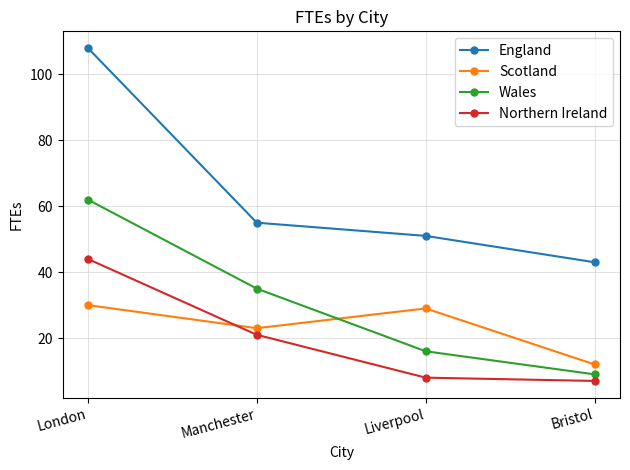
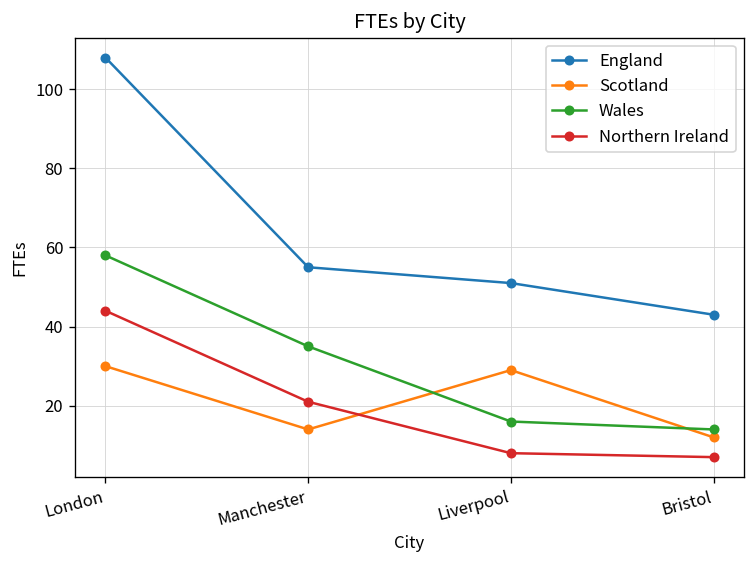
  {
    "England": {
      "London": 108,
      "Manchester": 55,
      "Liverpool": 51,
      "Bristol": 43
    },
    "Scotland": {
      "London": 30,
-     "Manchester": 23,
+     "Manchester": 14,
      "Liverpool": 29,
      "Bristol": 12
    },
    "Wales": {
-     "London": 62,
+     "London": 58,
      "Manchester": 35,
      "Liverpool": 16,
-     "Bristol": 9
+     "Bristol": 14
    },
    "Northern Ireland": {
      "London": 44,
      "Manchester": 21,
      "Liverpool": 8,
      "Bristol": 7
    }
  }
